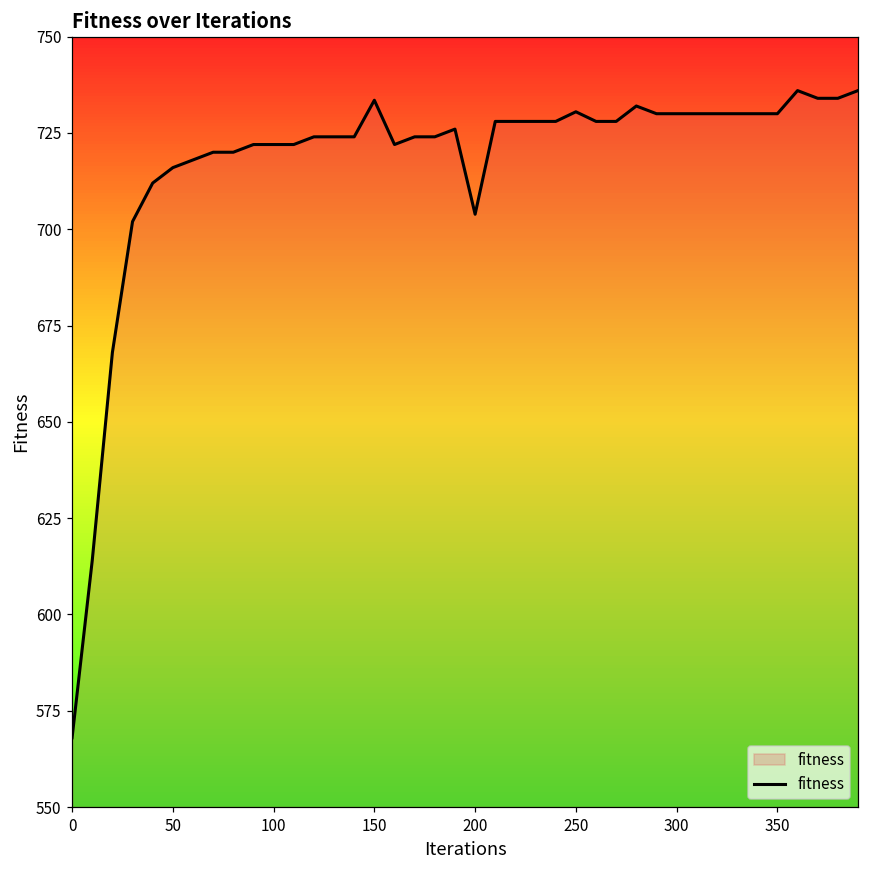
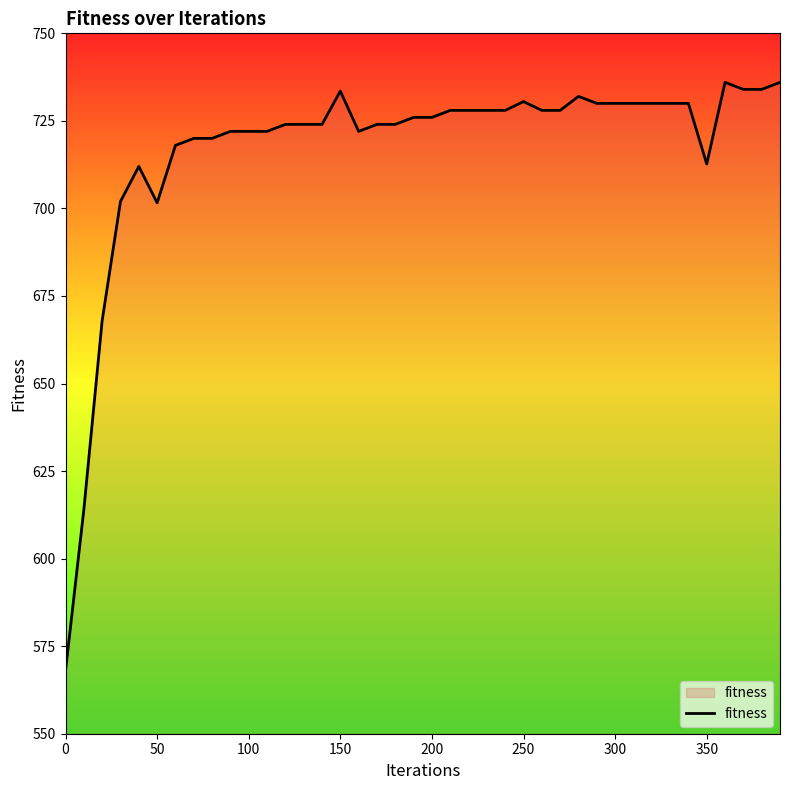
  {
    "0": 568,
-   "50": 716,
+   "50": 702,
    "100": 722,
    "150": 734,
-   "200": 704,
+   "200": 726,
    "250": 731,
    "300": 730,
-   "350": 730
+   "350": 713
  }
